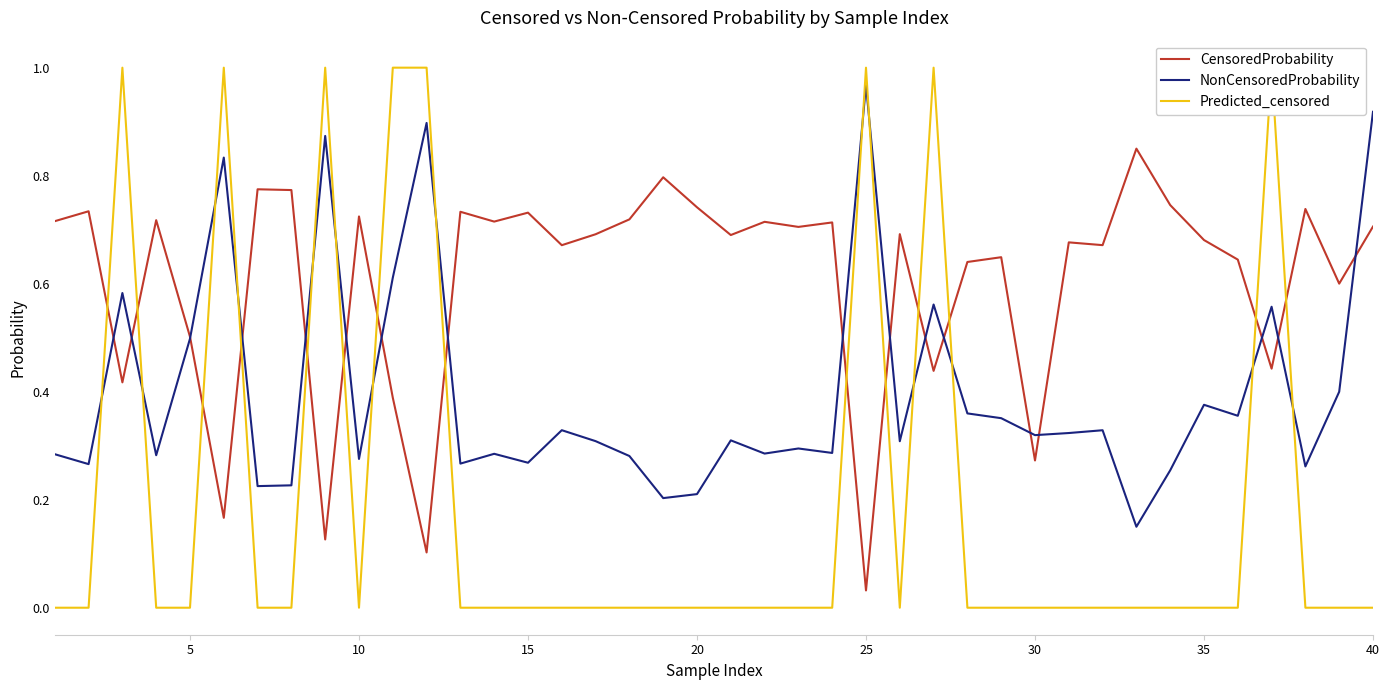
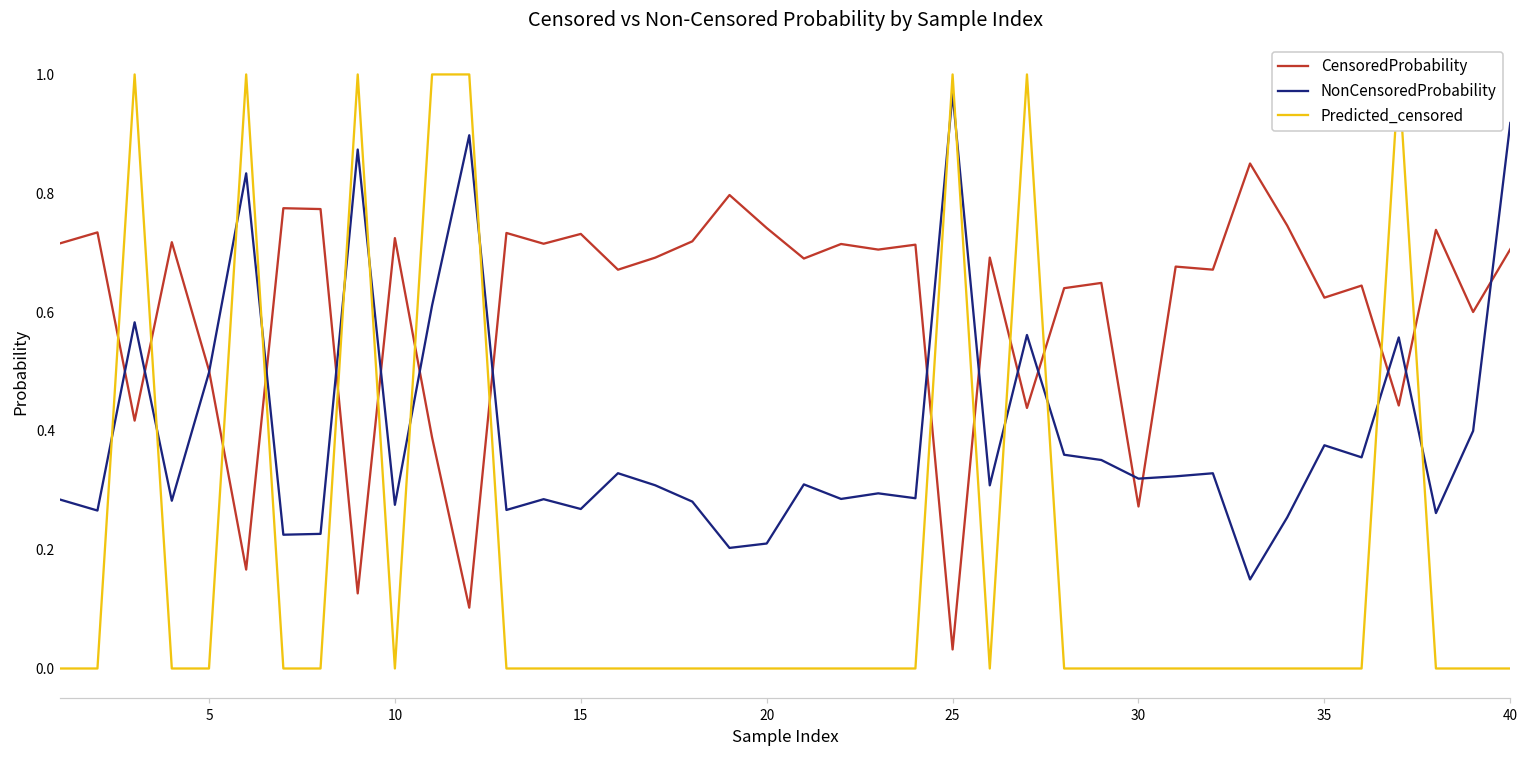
  {
    "CensoredProbability": {
      "10": 0.72,
      "15": 0.73,
      "20": 0.74,
      "25": 0.03,
      "30": 0.27,
-     "35": 0.68,
+     "35": 0.62,
      "40": 0.71
    },
    "NonCensoredProbability": {
      "10": 0.28,
      "15": 0.27,
      "20": 0.21,
      "25": 0.97,
      "30": 0.32,
      "35": 0.38,
      "40": 0.92
    },
    "Predicted_censored": {
      "5": 0.00,
      "10": 0.00,
      "15": 0.00,
      "20": 0.00,
      "25": 1.00,
      "30": 0.00,
      "35": 0.00,
      "40": 0.00
    }
  }
